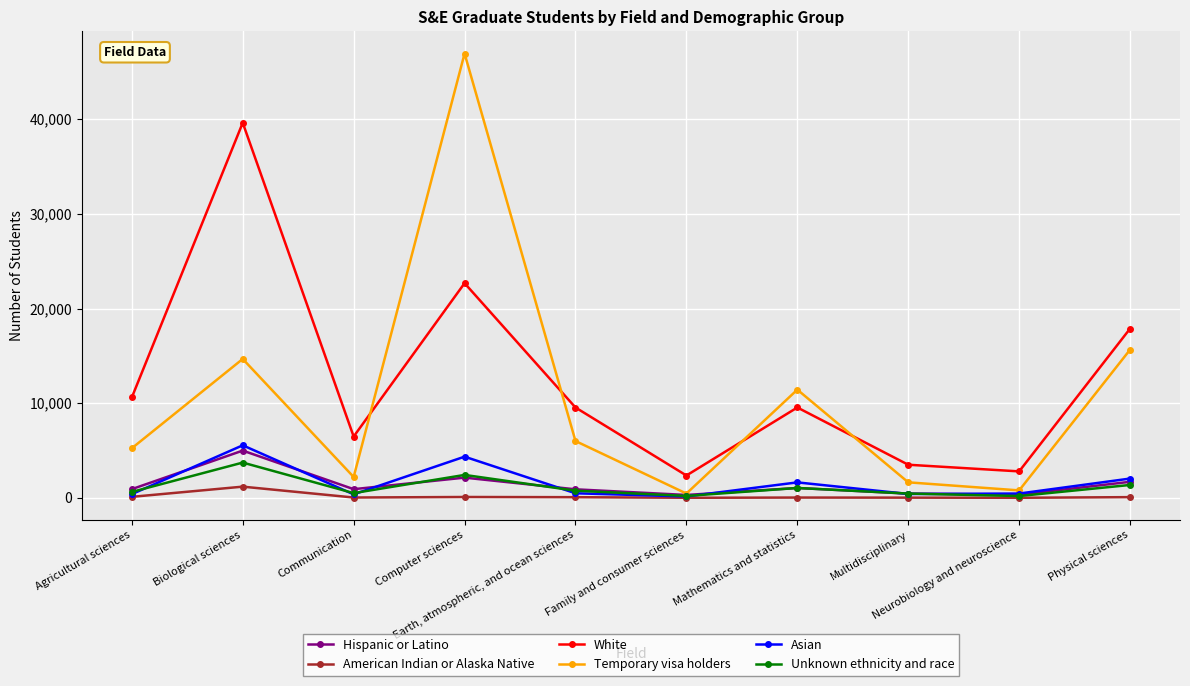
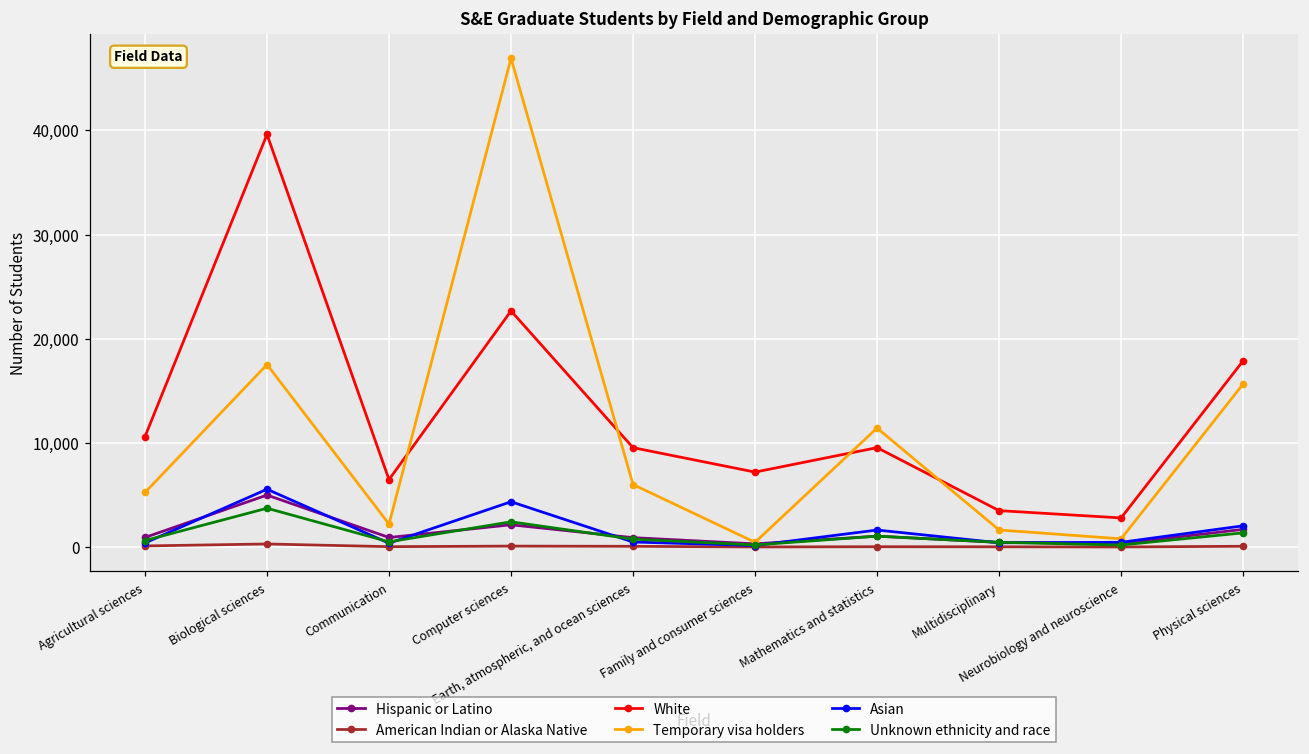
  {
    "Hispanic or Latino": {
      "Agricultural sciences": "1,000",
      "Biological sciences": "5,000",
      "Communication": "1,000",
      "Computer sciences": "2,000",
      "Physical sciences": "2,000"
    },
    "American Indian or Alaska Native": {
      "Agricultural sciences": "0",
-     "Biological sciences": "1,000",
+     "Biological sciences": "0",
      "Communication": "0",
      "Computer sciences": "0",
      "Earth, atmospheric, and ocean sciences": "0",
      "Mathematics and statistics": "0",
      "Multidisciplinary": "0",
      "Physical sciences": "0"
    },
    "White": {
      "Agricultural sciences": "11,000",
      "Biological sciences": "40,000",
      "Communication": "6,000",
      "Computer sciences": "23,000",
      "Earth, atmospheric, and ocean sciences": "10,000",
-     "Family and consumer sciences": "2,000",
+     "Family and consumer sciences": "7,000",
      "Mathematics and statistics": "10,000",
      "Multidisciplinary": "4,000",
      "Neurobiology and neuroscience": "3,000",
      "Physical sciences": "18,000"
    },
    "Temporary visa holders": {
      "Agricultural sciences": "5,000",
-     "Biological sciences": "15,000",
+     "Biological sciences": "18,000",
      "Communication": "2,000",
      "Computer sciences": "47,000",
      "Earth, atmospheric, and ocean sciences": "6,000",
      "Mathematics and statistics": "11,000",
      "Multidisciplinary": "2,000",
      "Neurobiology and neuroscience": "1,000",
      "Physical sciences": "16,000"
    },
    "Asian": {
      "Biological sciences": "6,000",
      "Computer sciences": "4,000",
      "Earth, atmospheric, and ocean sciences": "0",
      "Mathematics and statistics": "2,000",
      "Physical sciences": "2,000"
    },
    "Unknown ethnicity and race": {
      "Biological sciences": "4,000",
      "Computer sciences": "2,000",
      "Physical sciences": "1,000"
    }
  }
